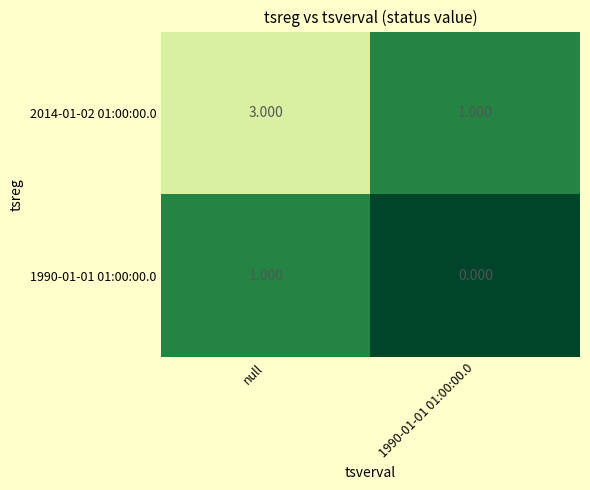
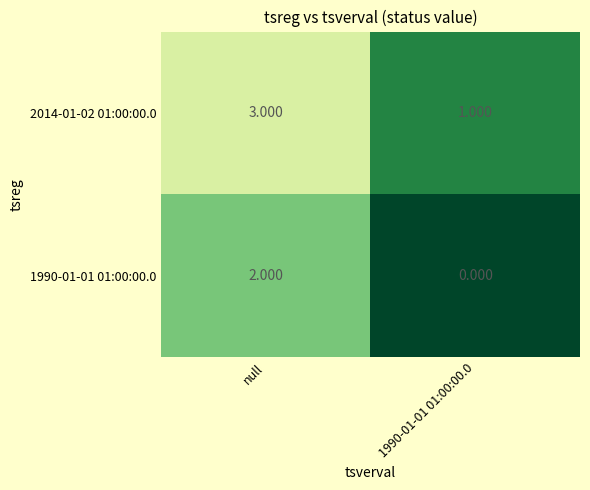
  {
    "2014-01-02 01:00:00.0": {
      "null": 3.000,
      "1990-01-01 01:00:00.0": 1.000
    },
    "1990-01-01 01:00:00.0": {
-     "null": 1.000,
+     "null": 2.000,
      "1990-01-01 01:00:00.0": 0.000
    }
  }
